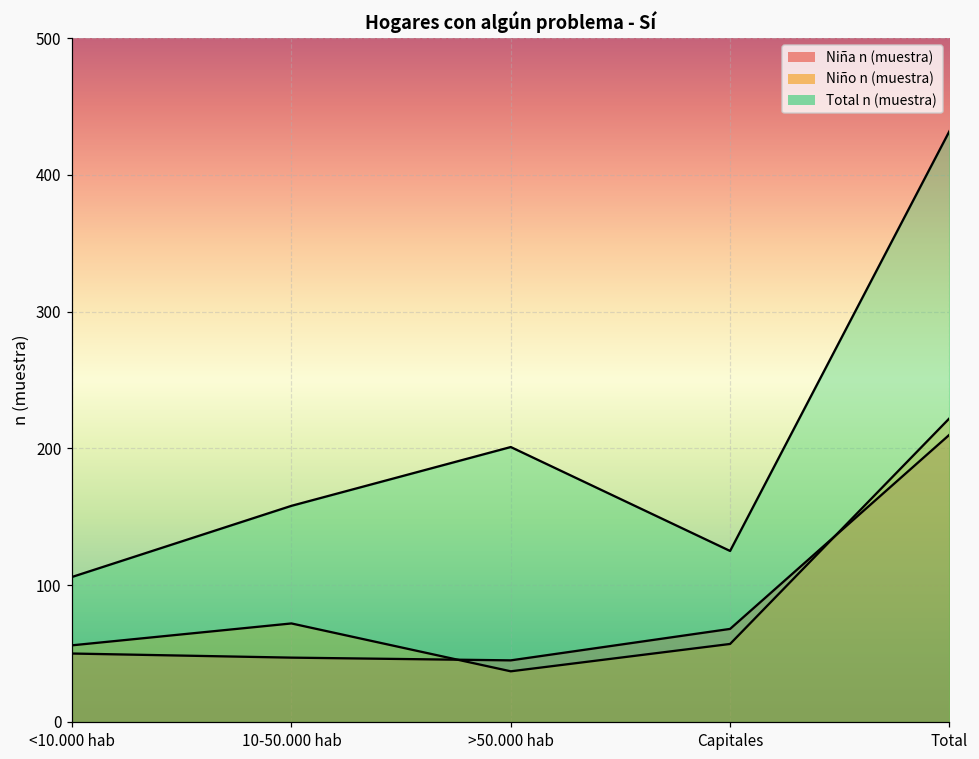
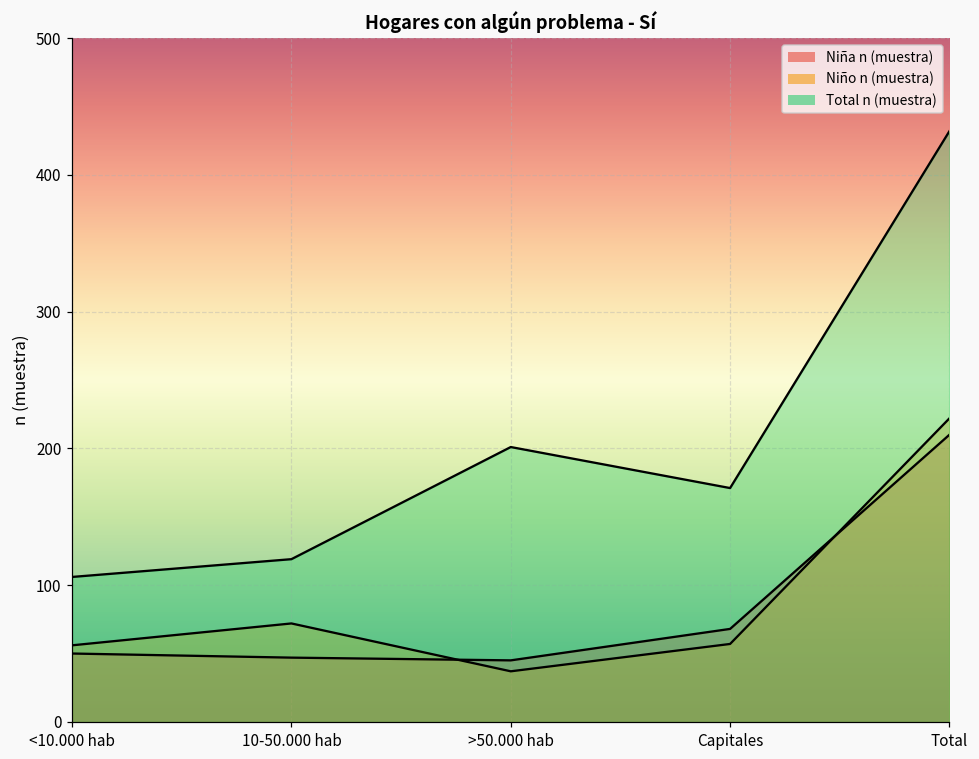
  {
    "Total n (muestra)": {
      "<10.000 hab": 106,
-     "10-50.000 hab": 158,
+     "10-50.000 hab": 119,
      ">50.000 hab": 201,
-     "Capitales": 125,
+     "Capitales": 171,
      "Total": 432
    }
  }
